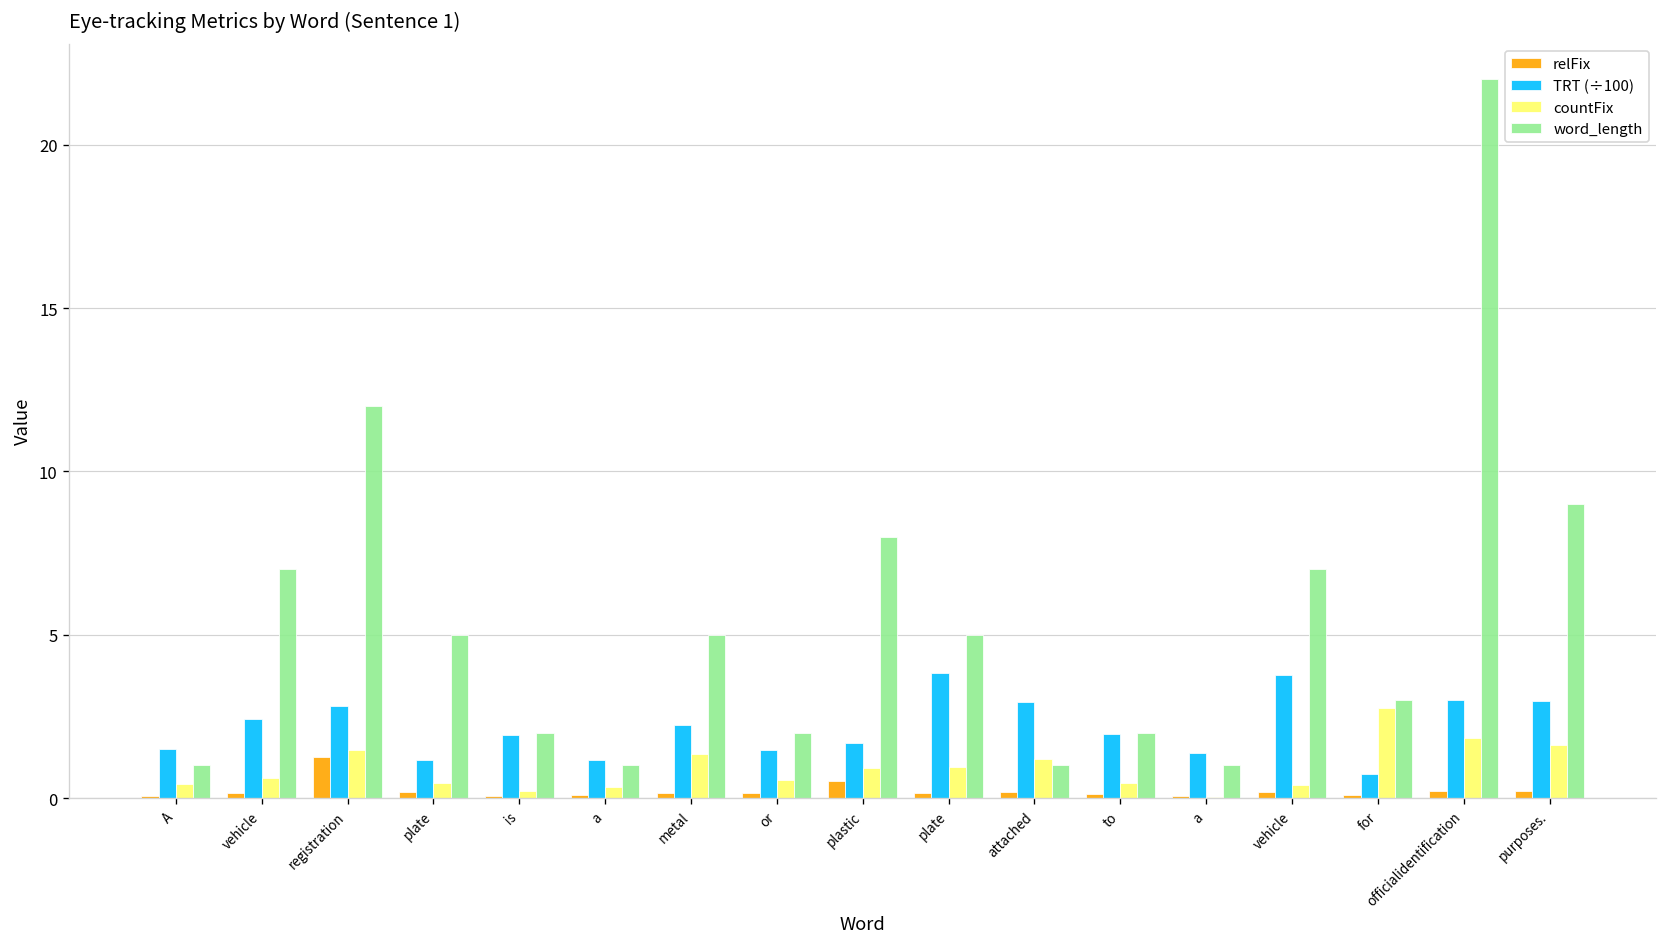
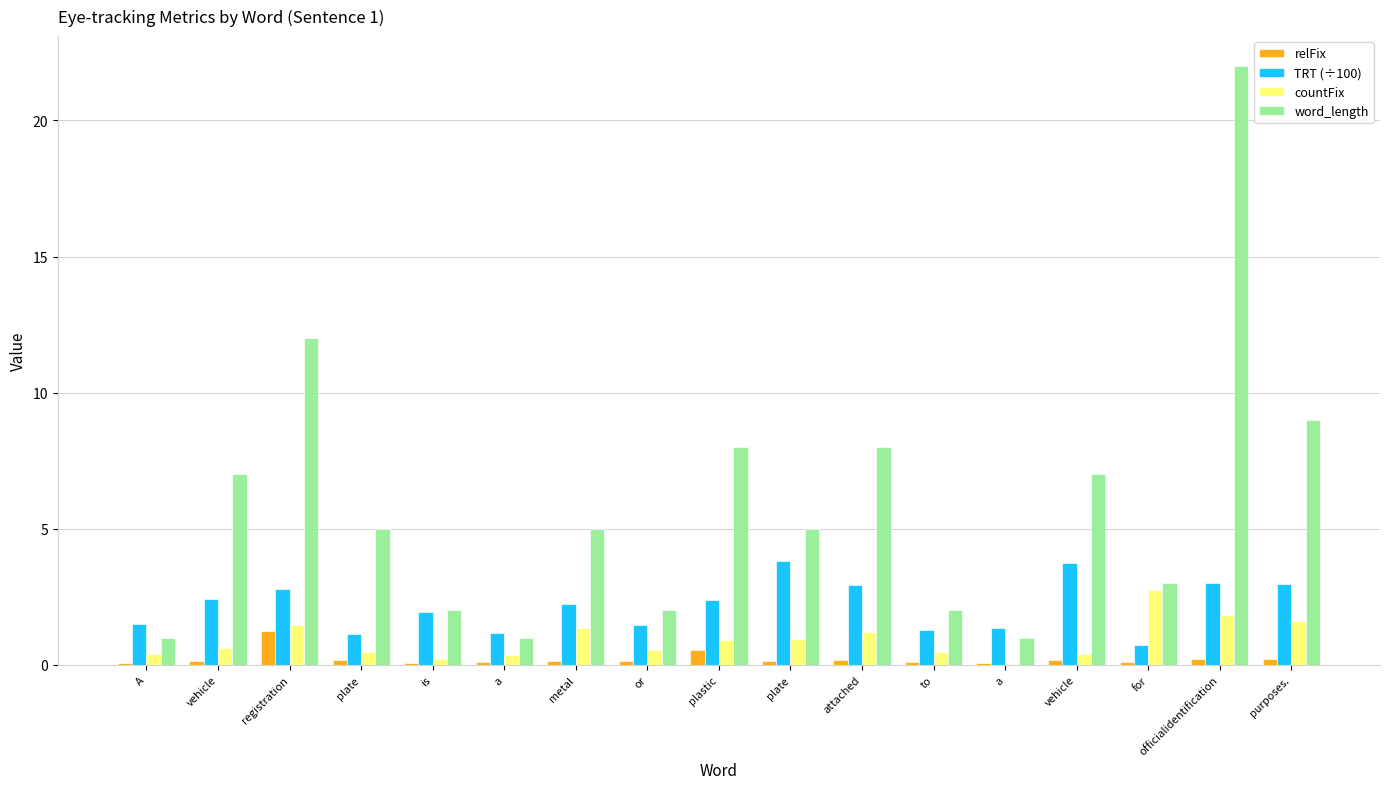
  {
    "relFix": {
      "registration": 1.2,
      "metal": 0.1,
      "or": 0.2,
      "plastic": 0.5,
      "attached": 0.2,
      "to": 0.1,
      "for": 0.1,
      "officialidentification": 0.2,
      "purposes.": 0.2
    },
    "TRT (÷100)": {
      "A": 1.5,
      "registration": 2.8,
      "is": 1.9,
      "metal": 2.3,
      "or": 1.5,
-     "plastic": 1.7,
+     "plastic": 2.4,
      "attached": 3.0,
-     "to": 2.0,
+     "to": 1.3,
      "for": 0.7,
      "officialidentification": 3.0,
      "purposes.": 3.0
    },
    "countFix": {
      "A": 0.4,
      "registration": 1.5,
      "is": 0.2,
      "metal": 1.3,
      "or": 0.5,
      "plastic": 0.9,
      "attached": 1.2,
      "to": 0.5,
      "for": 2.8,
      "officialidentification": 1.8,
      "purposes.": 1.6
    },
    "word_length": {
      "A": 1,
      "registration": 12,
      "is": 2,
      "metal": 5,
      "or": 2,
      "plastic": 8,
-     "attached": 1,
+     "attached": 8,
      "to": 2,
      "for": 3,
      "officialidentification": 22,
      "purposes.": 9
    }
  }
